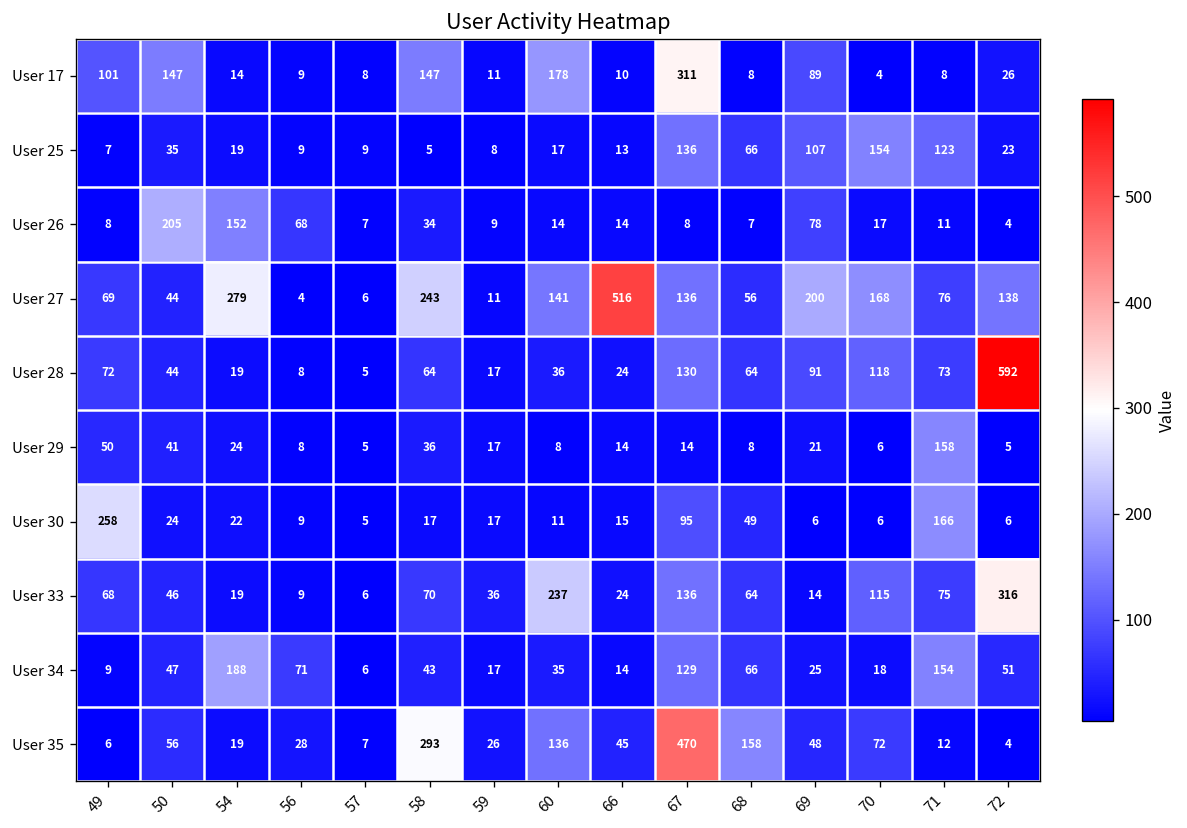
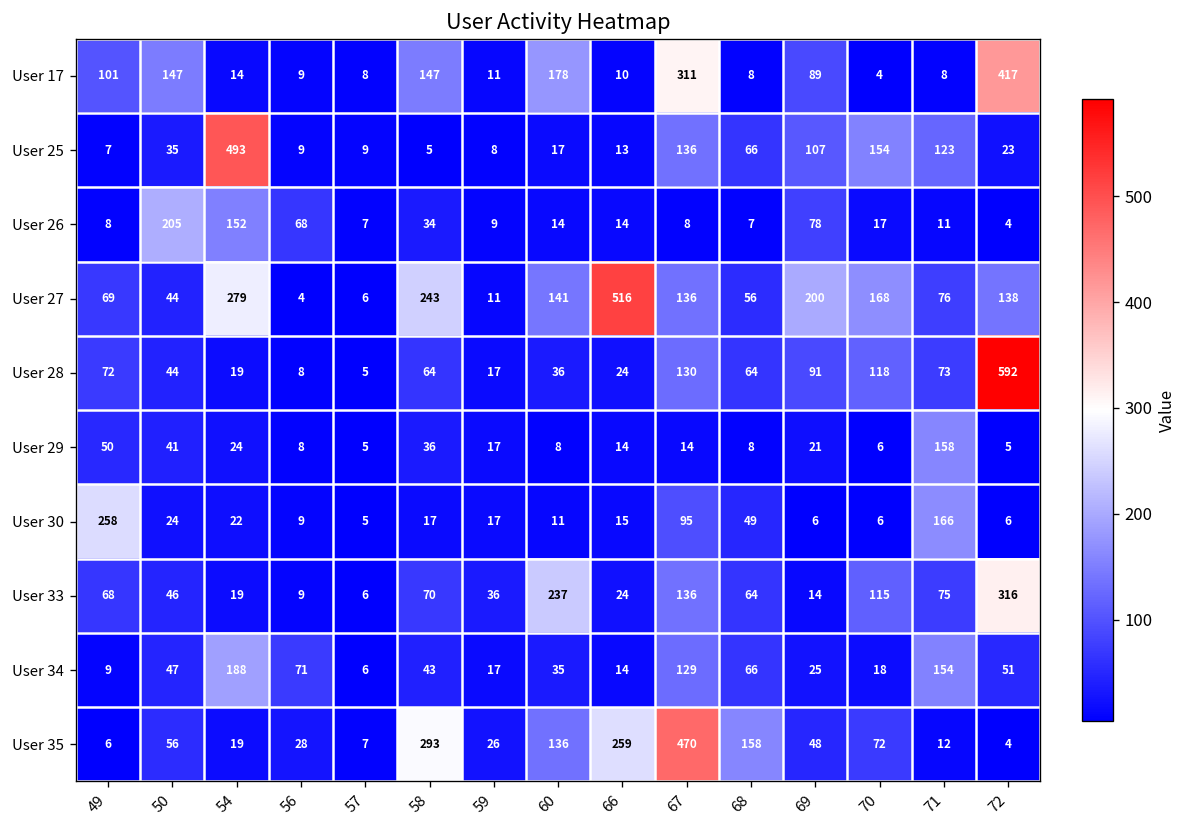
  {
    "User 17": {
      "49": 101,
      "50": 147,
      "54": 14,
      "56": 9,
      "57": 8,
      "58": 147,
      "59": 11,
      "60": 178,
      "66": 10,
      "67": 311,
      "68": 8,
      "69": 89,
      "70": 4,
      "71": 8,
-     "72": 26
+     "72": 417
    },
    "User 25": {
      "49": 7,
      "50": 35,
-     "54": 19,
+     "54": 493,
      "56": 9,
      "57": 9,
      "58": 5,
      "59": 8,
      "60": 17,
      "66": 13,
      "67": 136,
      "68": 66,
      "69": 107,
      "70": 154,
      "71": 123,
      "72": 23
    },
    "User 26": {
      "49": 8,
      "50": 205,
      "54": 152,
      "56": 68,
      "57": 7,
      "58": 34,
      "59": 9,
      "60": 14,
      "66": 14,
      "67": 8,
      "68": 7,
      "69": 78,
      "70": 17,
      "71": 11,
      "72": 4
    },
    "User 27": {
      "49": 69,
      "50": 44,
      "54": 279,
      "56": 4,
      "57": 6,
      "58": 243,
      "59": 11,
      "60": 141,
      "66": 516,
      "67": 136,
      "68": 56,
      "69": 200,
      "70": 168,
      "71": 76,
      "72": 138
    },
    "User 28": {
      "49": 72,
      "50": 44,
      "54": 19,
      "56": 8,
      "57": 5,
      "58": 64,
      "59": 17,
      "60": 36,
      "66": 24,
      "67": 130,
      "68": 64,
      "69": 91,
      "70": 118,
      "71": 73,
      "72": 592
    },
    "User 29": {
      "49": 50,
      "50": 41,
      "54": 24,
      "56": 8,
      "57": 5,
      "58": 36,
      "59": 17,
      "60": 8,
      "66": 14,
      "67": 14,
      "68": 8,
      "69": 21,
      "70": 6,
      "71": 158,
      "72": 5
    },
    "User 30": {
      "49": 258,
      "50": 24,
      "54": 22,
      "56": 9,
      "57": 5,
      "58": 17,
      "59": 17,
      "60": 11,
      "66": 15,
      "67": 95,
      "68": 49,
      "69": 6,
      "70": 6,
      "71": 166,
      "72": 6
    },
    "User 33": {
      "49": 68,
      "50": 46,
      "54": 19,
      "56": 9,
      "57": 6,
      "58": 70,
      "59": 36,
      "60": 237,
      "66": 24,
      "67": 136,
      "68": 64,
      "69": 14,
      "70": 115,
      "71": 75,
      "72": 316
    },
    "User 34": {
      "49": 9,
      "50": 47,
      "54": 188,
      "56": 71,
      "57": 6,
      "58": 43,
      "59": 17,
      "60": 35,
      "66": 14,
      "67": 129,
      "68": 66,
      "69": 25,
      "70": 18,
      "71": 154,
      "72": 51
    },
    "User 35": {
      "49": 6,
      "50": 56,
      "54": 19,
      "56": 28,
      "57": 7,
      "58": 293,
      "59": 26,
      "60": 136,
-     "66": 45,
+     "66": 259,
      "67": 470,
      "68": 158,
      "69": 48,
      "70": 72,
      "71": 12,
      "72": 4
    }
  }
